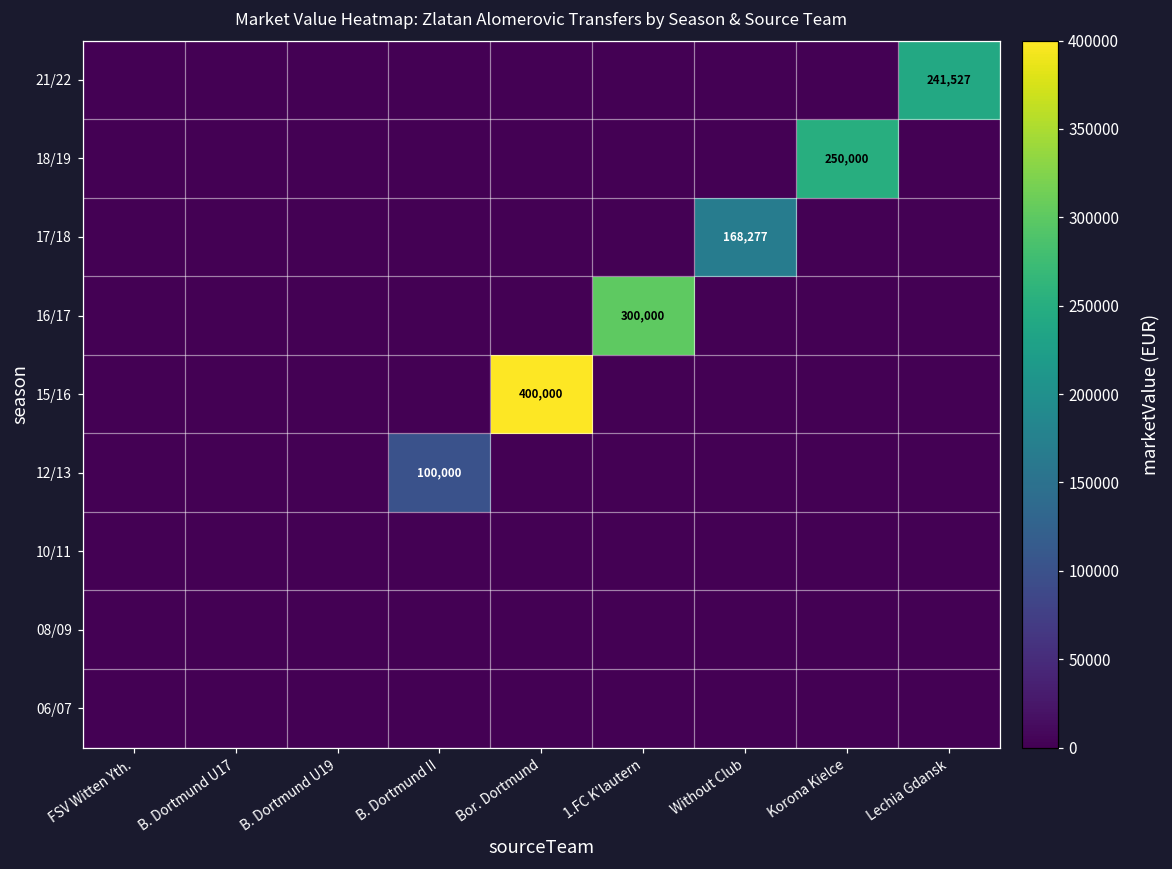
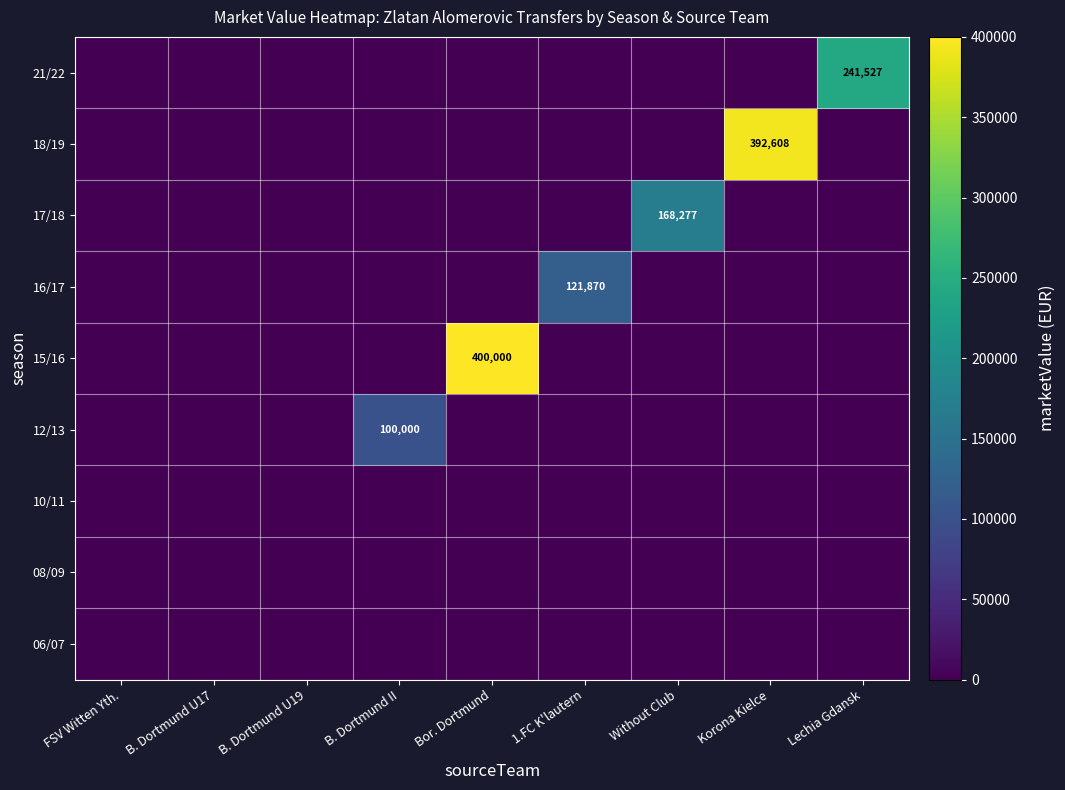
  {
    "21/22": {
      "Lechia Gdansk": "241,527"
    },
    "18/19": {
-     "Korona Kielce": "250,000"
+     "Korona Kielce": "392,608"
    },
    "17/18": {
      "Without Club": "168,277"
    },
    "16/17": {
-     "1.FC K'lautern": "300,000"
+     "1.FC K'lautern": "121,870"
    },
    "15/16": {
      "Bor. Dortmund": "400,000"
    },
    "12/13": {
      "B. Dortmund II": "100,000"
    }
  }
